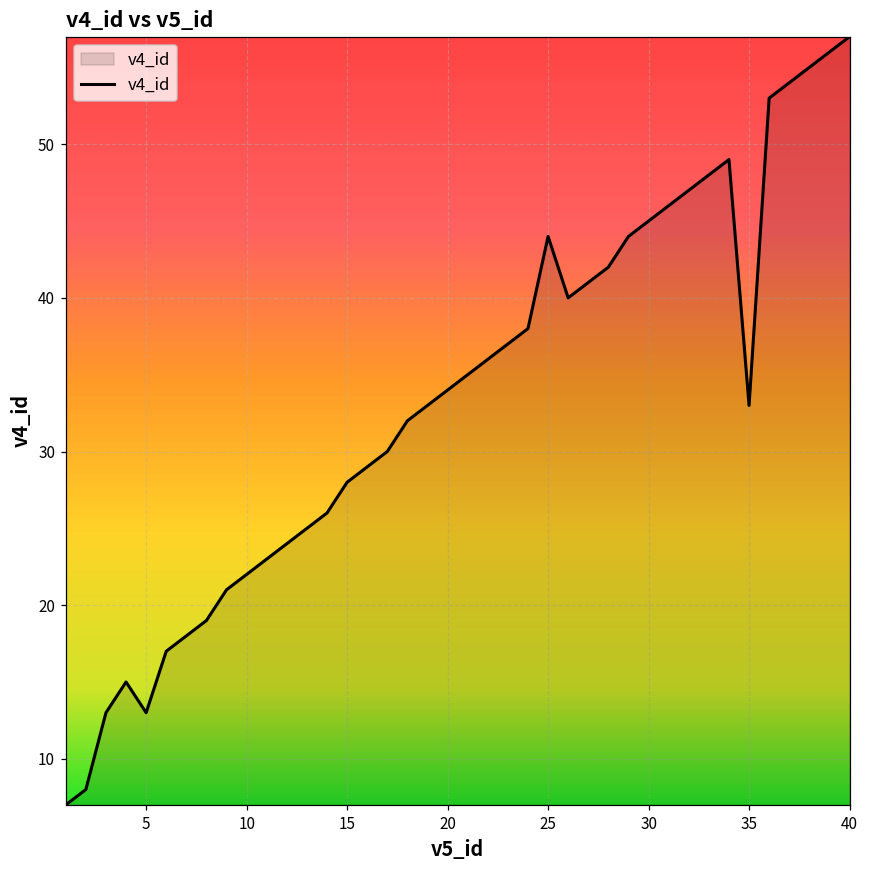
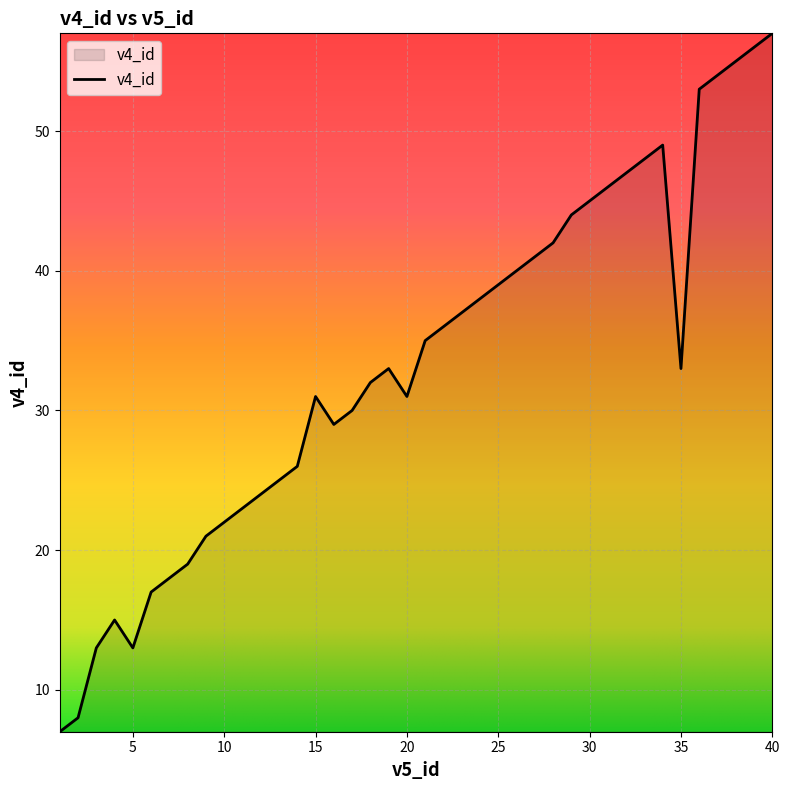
  {
    "5": 13,
    "10": 22,
-   "15": 28,
-   "20": 34,
-   "25": 44,
+   "15": 31,
+   "20": 31,
+   "25": 39,
    "30": 45,
    "35": 33,
    "40": 57
  }
